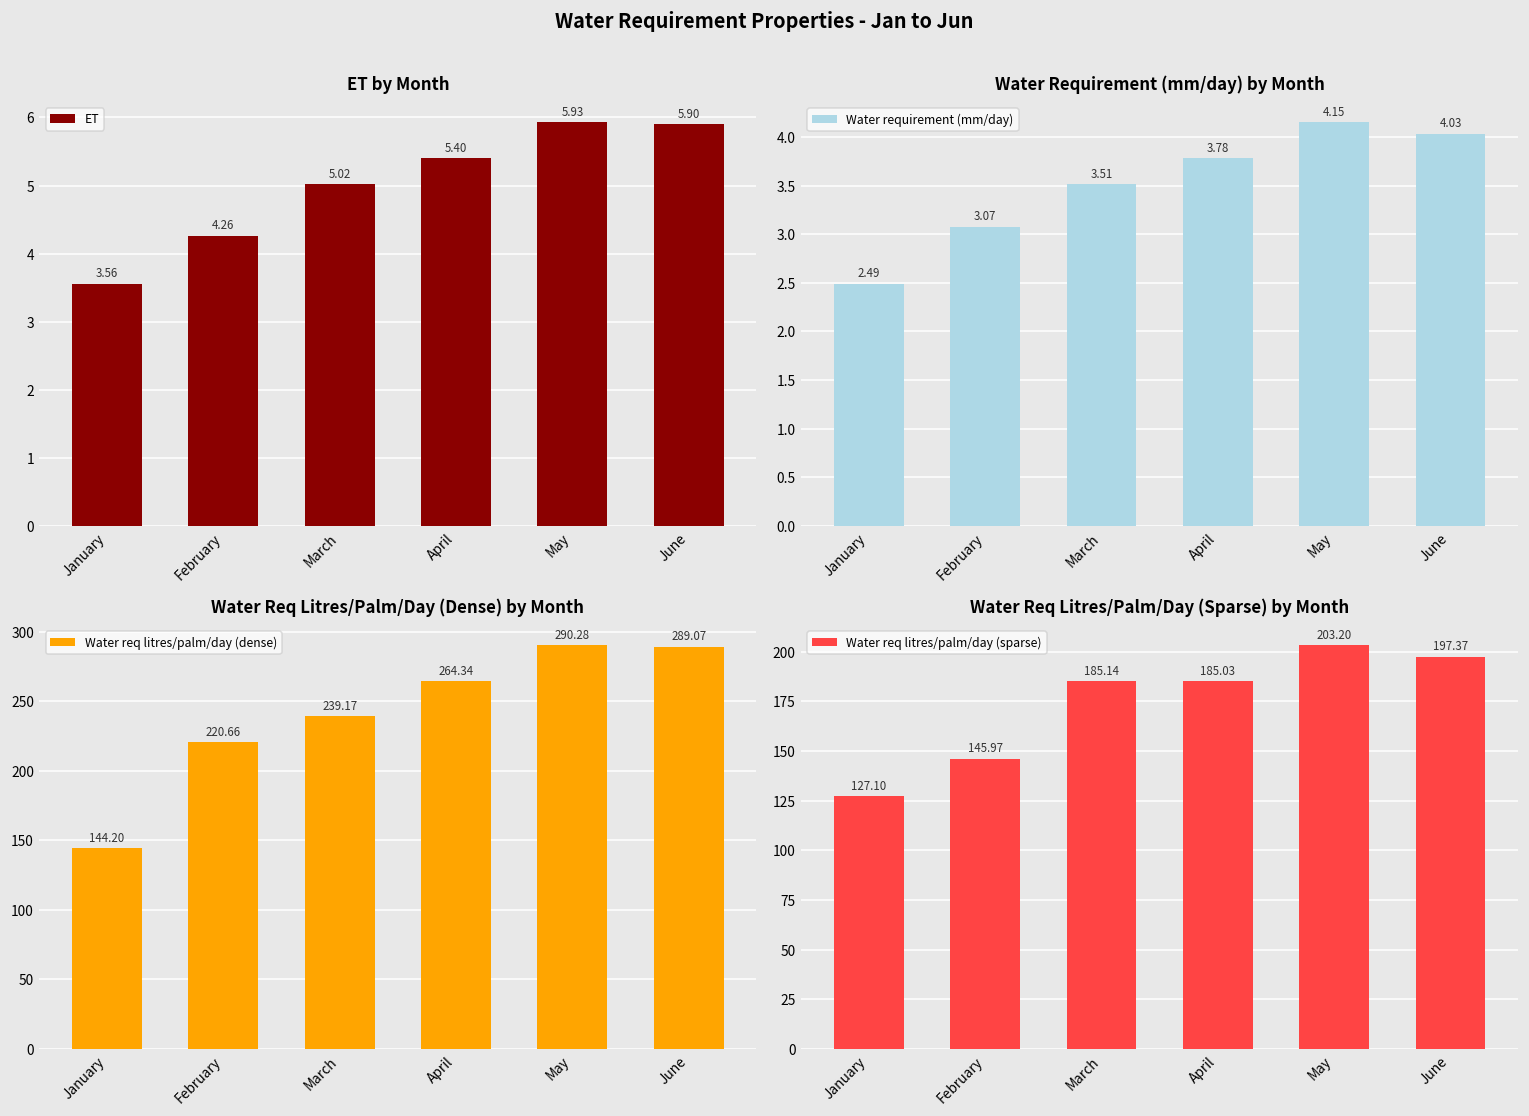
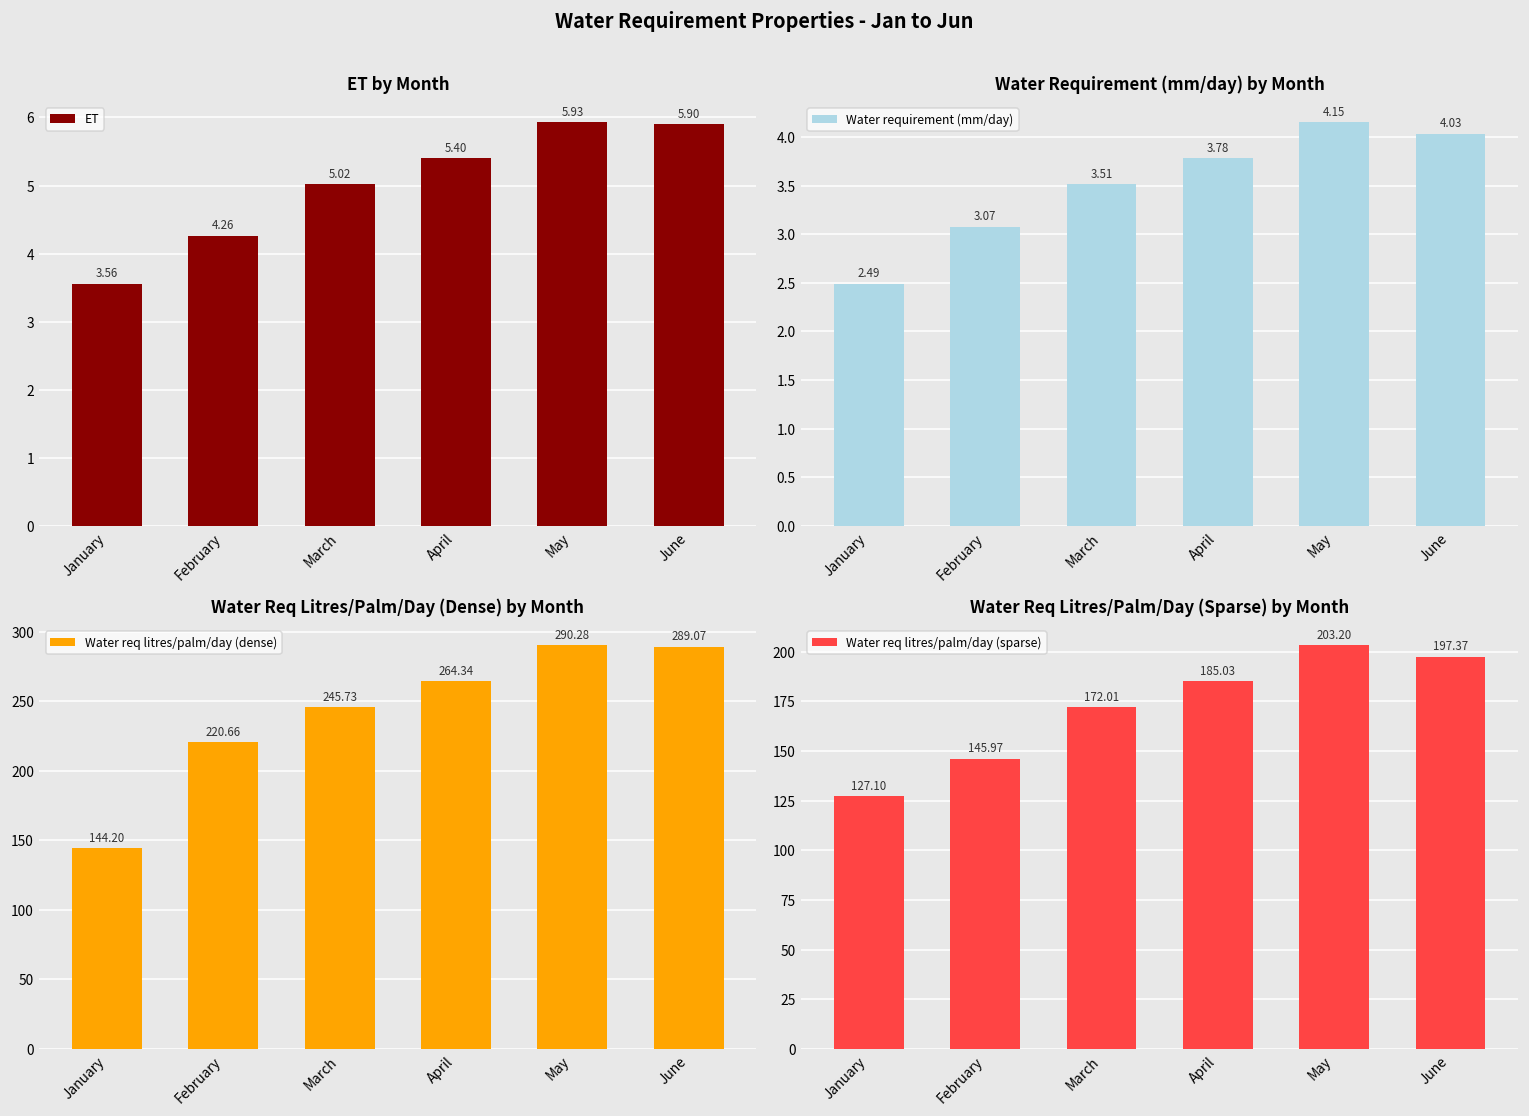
  {
    "ET by Month": {
      "January": 3.56,
      "February": 4.26,
      "March": 5.02,
      "April": 5.40,
      "May": 5.93,
      "June": 5.90
    },
    "Water Requirement (mm/day) by Month": {
      "January": 2.49,
      "February": 3.07,
      "March": 3.51,
      "April": 3.78,
      "May": 4.15,
      "June": 4.03
    },
    "Water Req Litres/Palm/Day (Dense) by Month": {
      "January": 144.20,
      "February": 220.66,
-     "March": 239.17,
+     "March": 245.73,
      "April": 264.34,
      "May": 290.28,
      "June": 289.07
    },
    "Water Req Litres/Palm/Day (Sparse) by Month": {
      "January": 127.10,
      "February": 145.97,
-     "March": 185.14,
+     "March": 172.01,
      "April": 185.03,
      "May": 203.20,
      "June": 197.37
    }
  }
